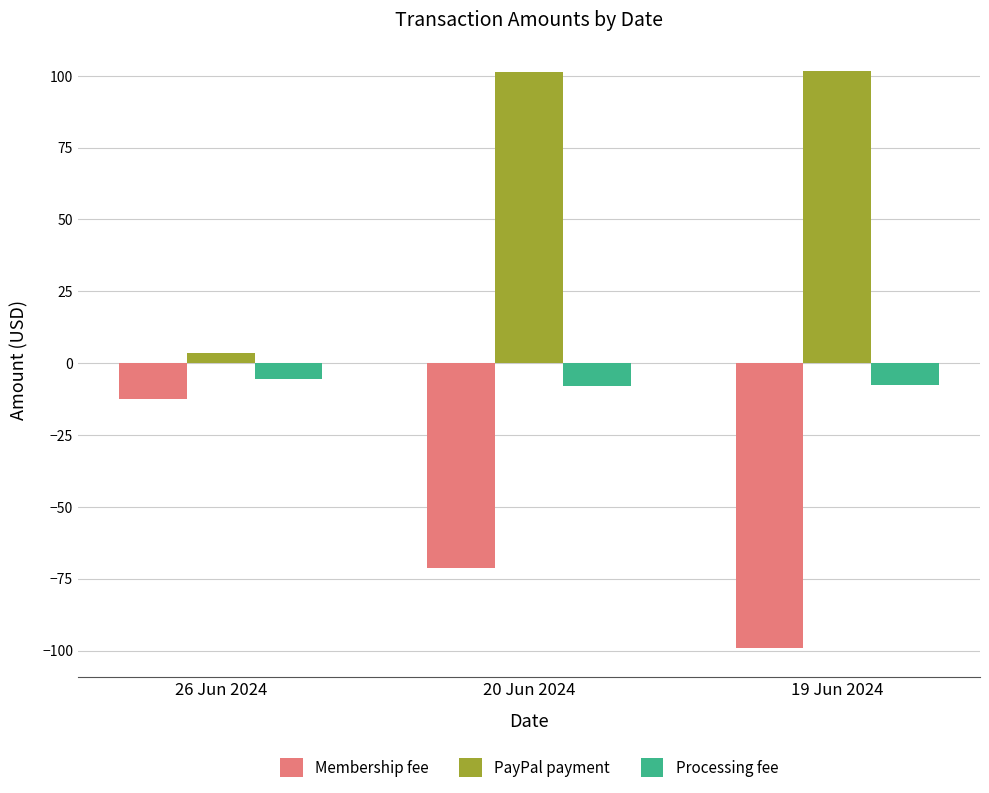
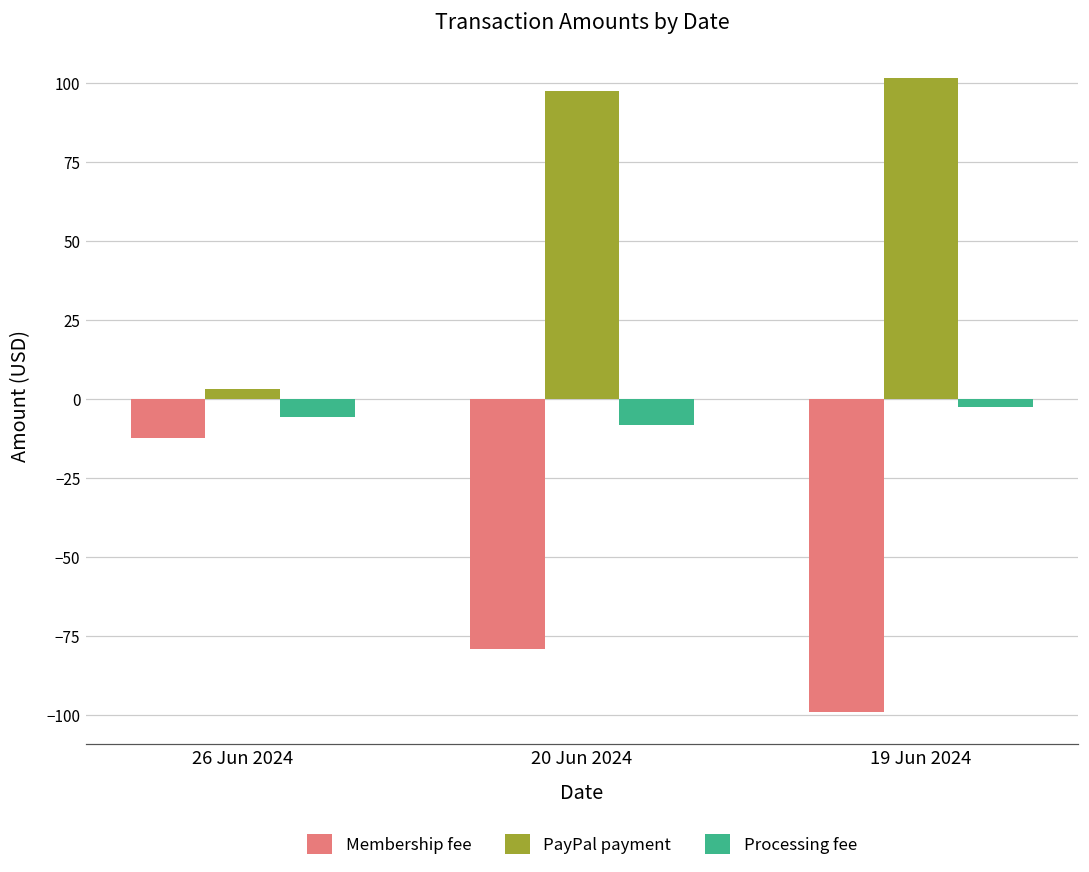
  {
    "Membership fee": {
      "26 Jun 2024": -12,
-     "20 Jun 2024": -71,
+     "20 Jun 2024": -79,
      "19 Jun 2024": -99
    },
    "PayPal payment": {
      "26 Jun 2024": 3,
-     "20 Jun 2024": 101,
+     "20 Jun 2024": 97,
      "19 Jun 2024": 102
    },
    "Processing fee": {
      "26 Jun 2024": -6,
      "20 Jun 2024": -8,
-     "19 Jun 2024": -7
+     "19 Jun 2024": -3
    }
  }
